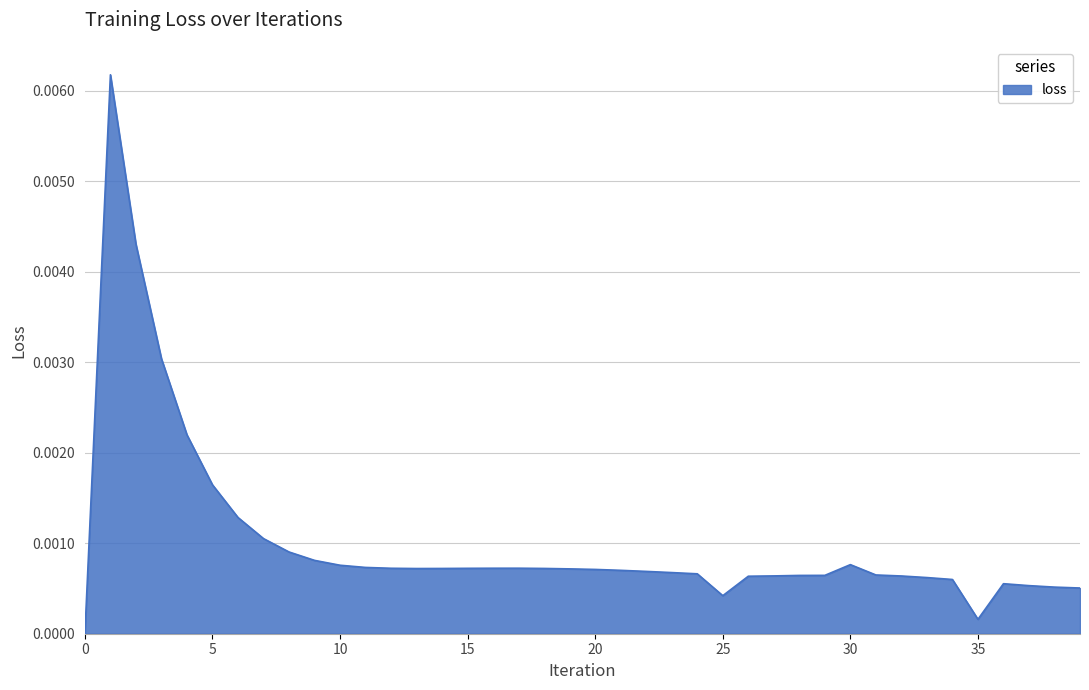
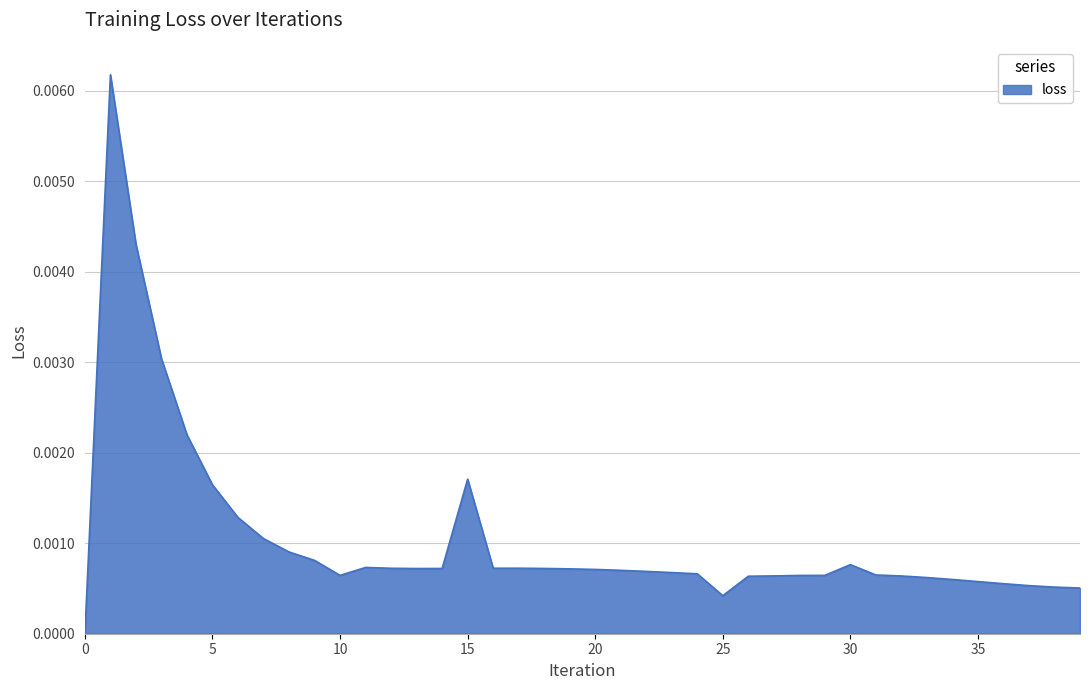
  {
    "0": 0.0000,
    "5": 0.0016,
-   "10": 0.0008,
-   "15": 0.0007,
+   "10": 0.0006,
+   "15": 0.0017,
    "20": 0.0007,
    "25": 0.0004,
    "30": 0.0008,
-   "35": 0.0002
+   "35": 0.0006
  }
